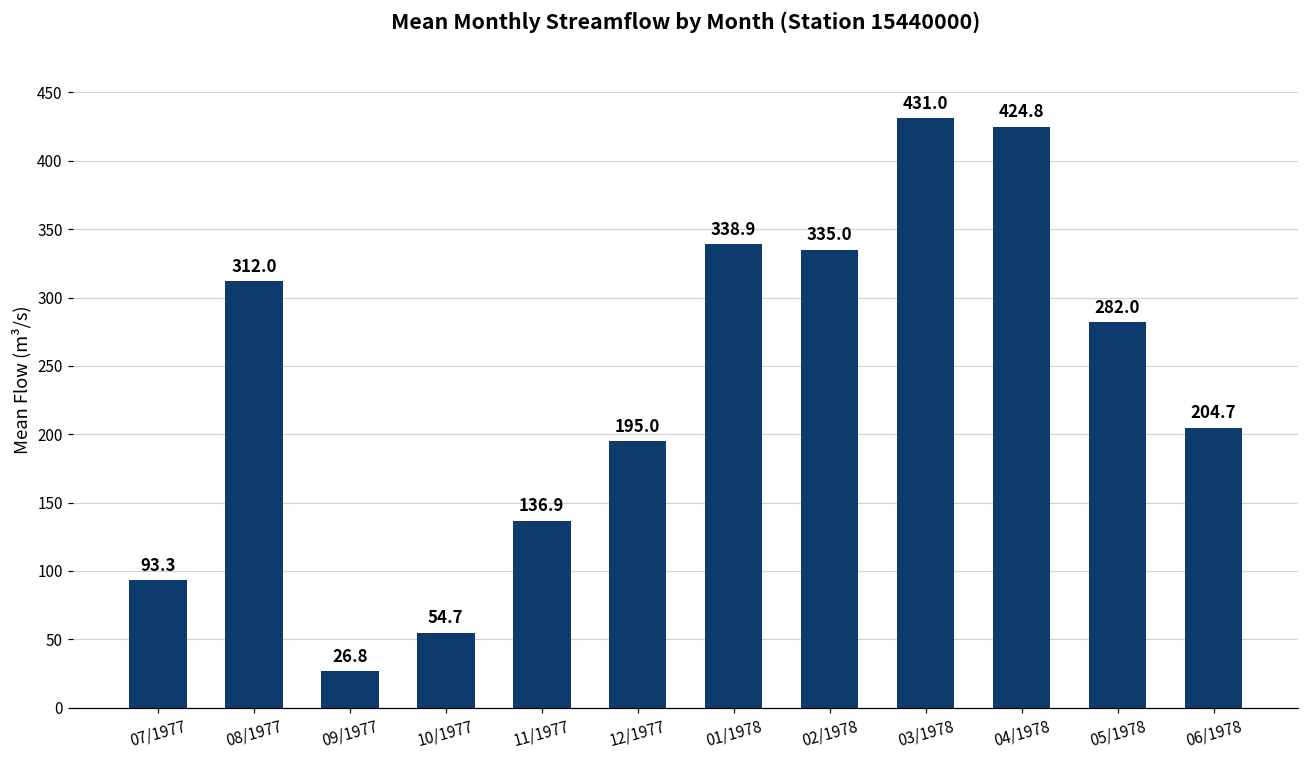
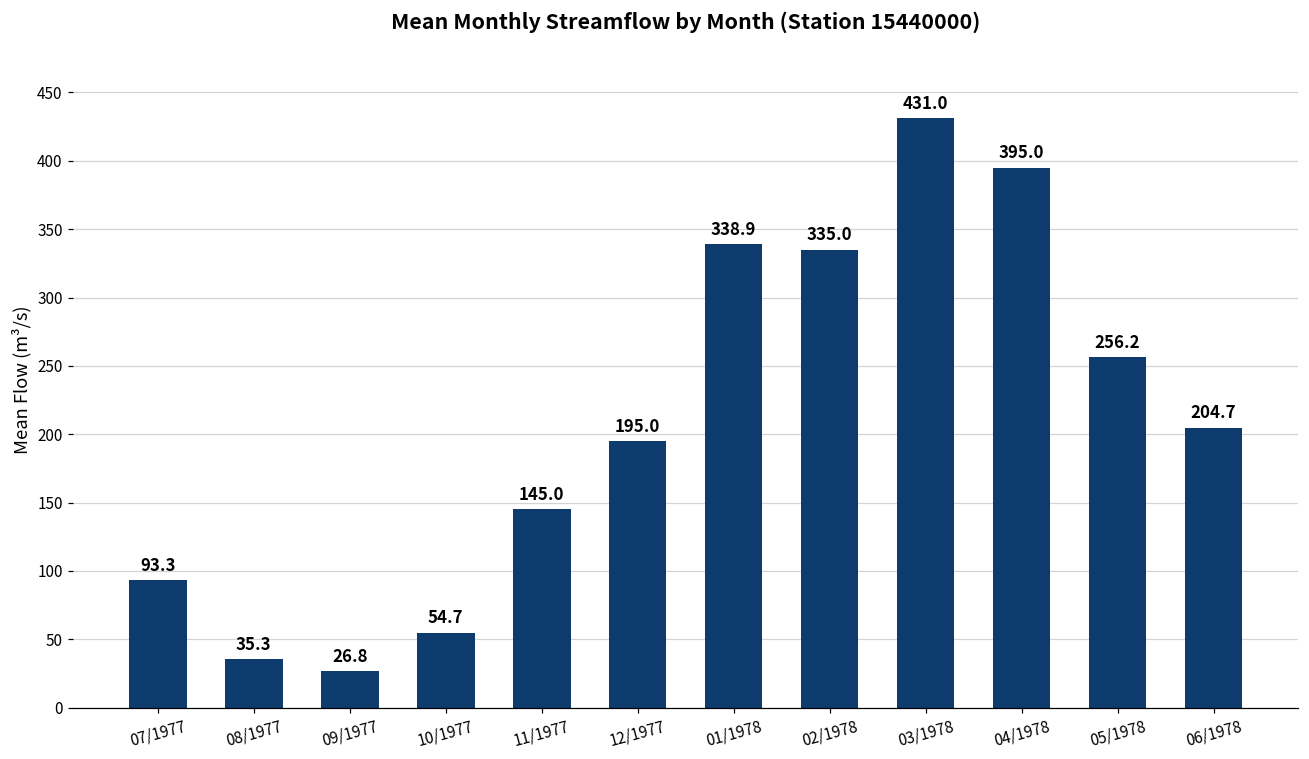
  {
    "07/1977": 93.3,
-   "08/1977": 312.0,
+   "08/1977": 35.3,
    "09/1977": 26.8,
    "10/1977": 54.7,
-   "11/1977": 136.9,
+   "11/1977": 145.0,
    "12/1977": 195.0,
    "01/1978": 338.9,
    "02/1978": 335.0,
    "03/1978": 431.0,
-   "04/1978": 424.8,
-   "05/1978": 282.0,
+   "04/1978": 395.0,
+   "05/1978": 256.2,
    "06/1978": 204.7
  }
